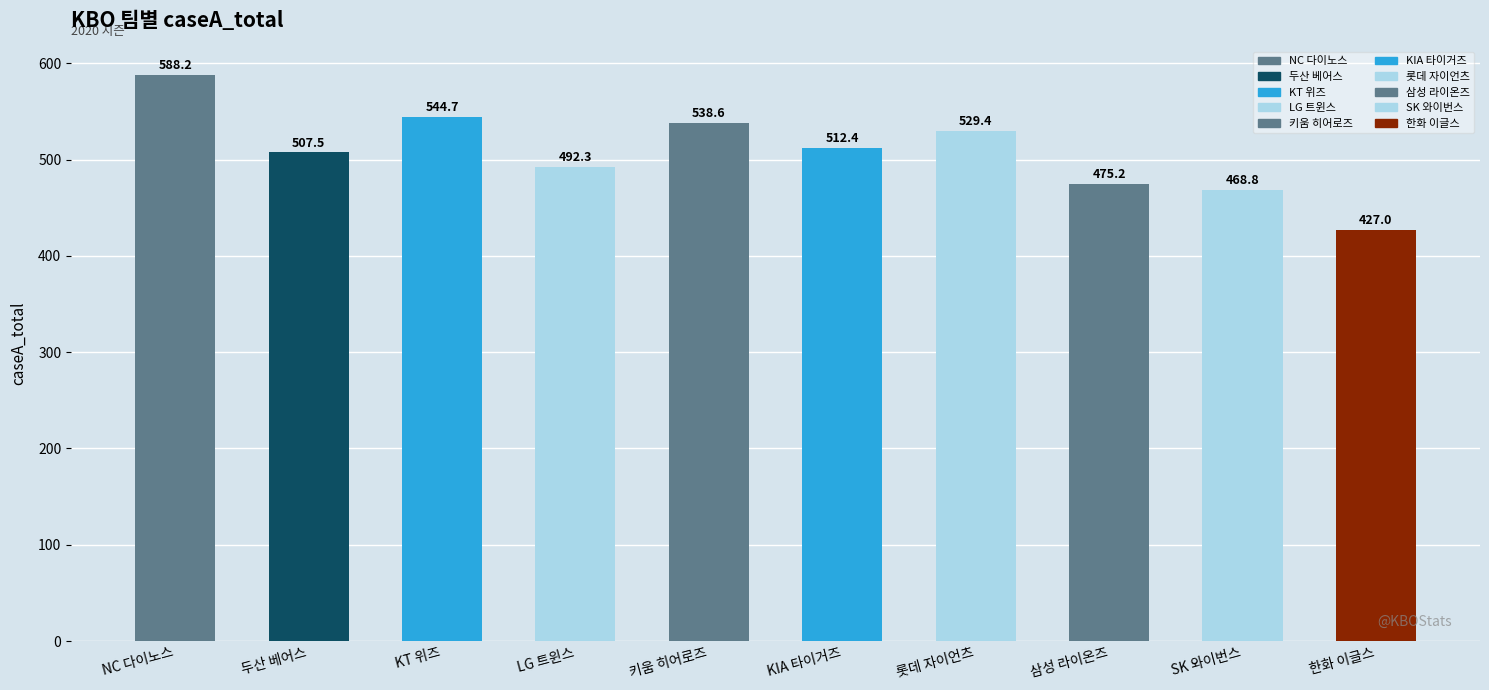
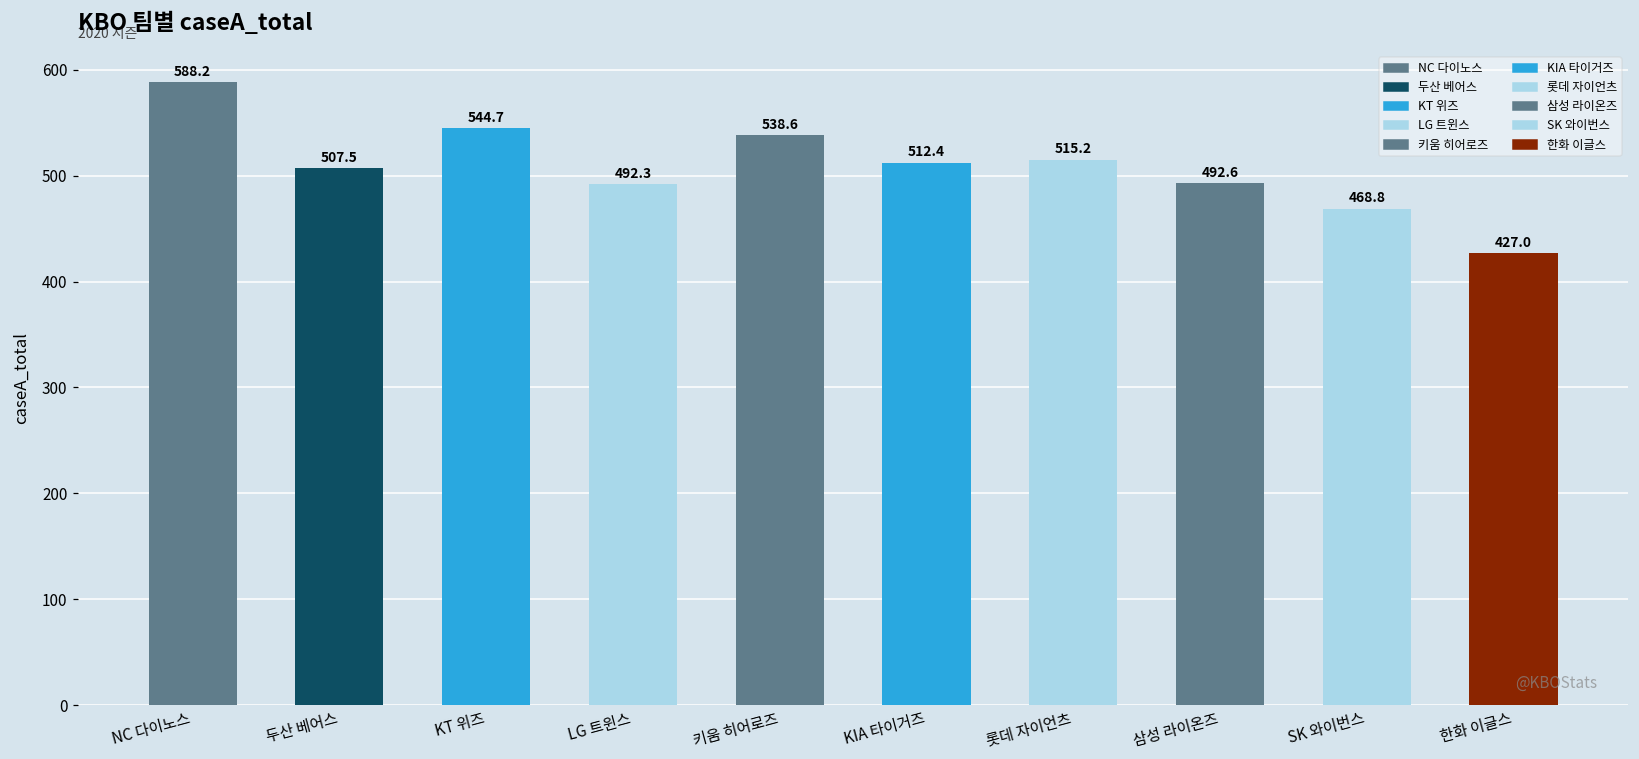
  {
    "NC 다이노스": 588.2,
    "두산 베어스": 507.5,
    "KT 위즈": 544.7,
    "LG 트윈스": 492.3,
    "키움 히어로즈": 538.6,
    "KIA 타이거즈": 512.4,
-   "롯데 자이언츠": 529.4,
-   "삼성 라이온즈": 475.2,
+   "롯데 자이언츠": 515.2,
+   "삼성 라이온즈": 492.6,
    "SK 와이번스": 468.8,
    "한화 이글스": 427.0
  }
